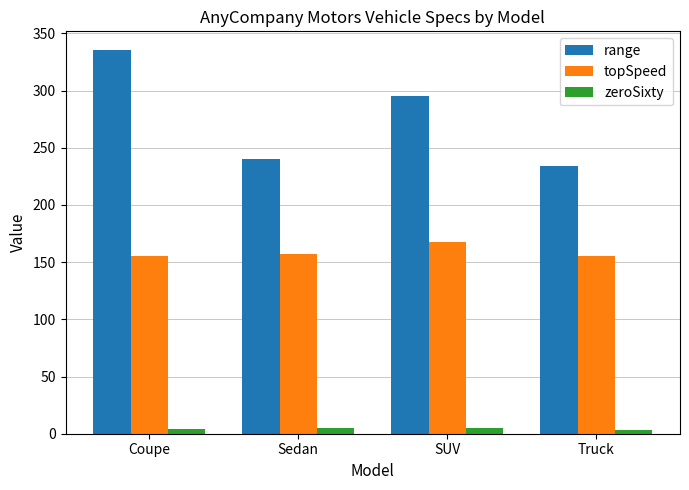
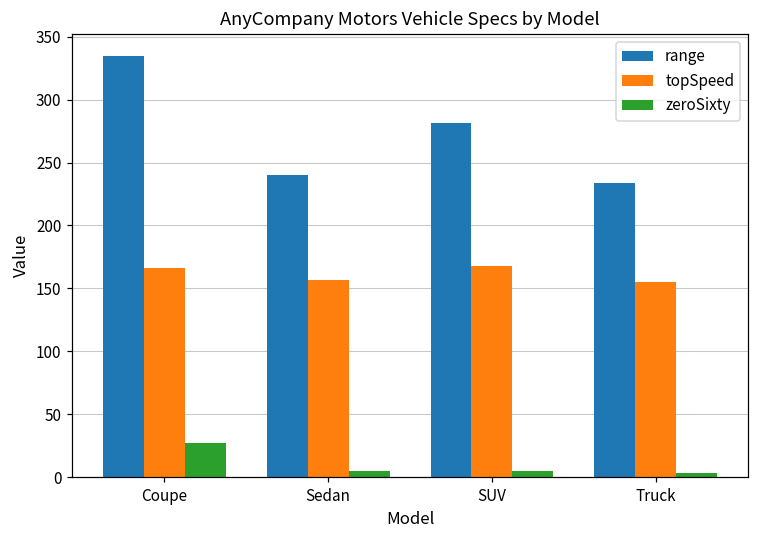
  {
    "range": {
      "Coupe": 335,
      "Sedan": 240,
-     "SUV": 295,
+     "SUV": 281,
      "Truck": 234
    },
    "topSpeed": {
-     "Coupe": 155,
+     "Coupe": 166,
      "Sedan": 157,
      "SUV": 168,
      "Truck": 155
    },
    "zeroSixty": {
-     "Coupe": 4,
+     "Coupe": 27,
      "Sedan": 5,
      "SUV": 5,
      "Truck": 4
    }
  }
